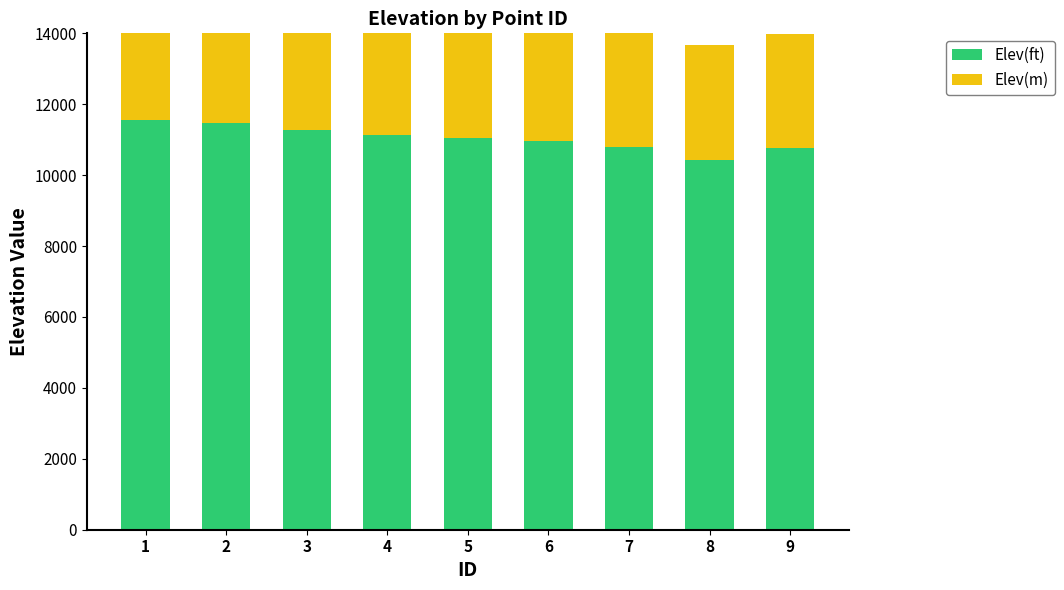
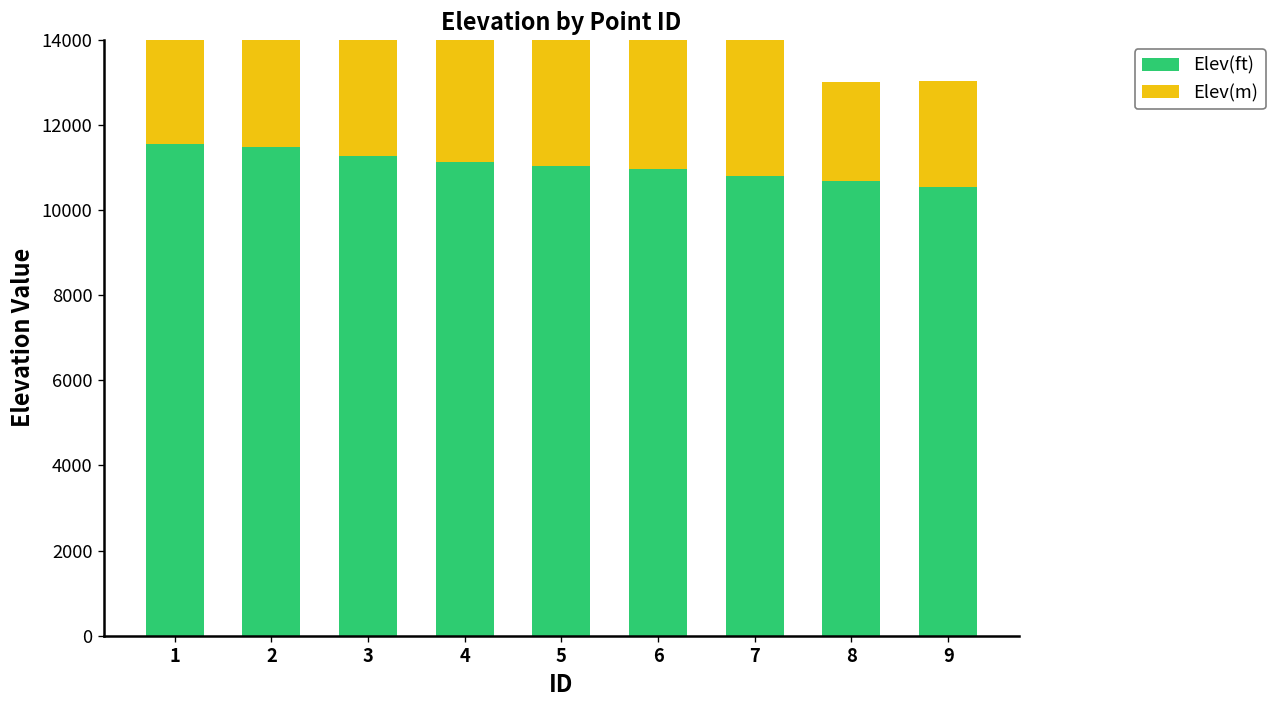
  {
    "Elev(ft)": {
      "1": 11600,
      "2": 11500,
      "3": 11300,
      "4": 11100,
      "5": 11000,
      "6": 11000,
      "7": 10800,
-     "8": 10400,
-     "9": 10800
+     "8": 10700,
+     "9": 10500
    },
    "Elev(m)": {
-     "8": 3300,
-     "9": 3200
+     "8": 2300,
+     "9": 2500
    }
  }
